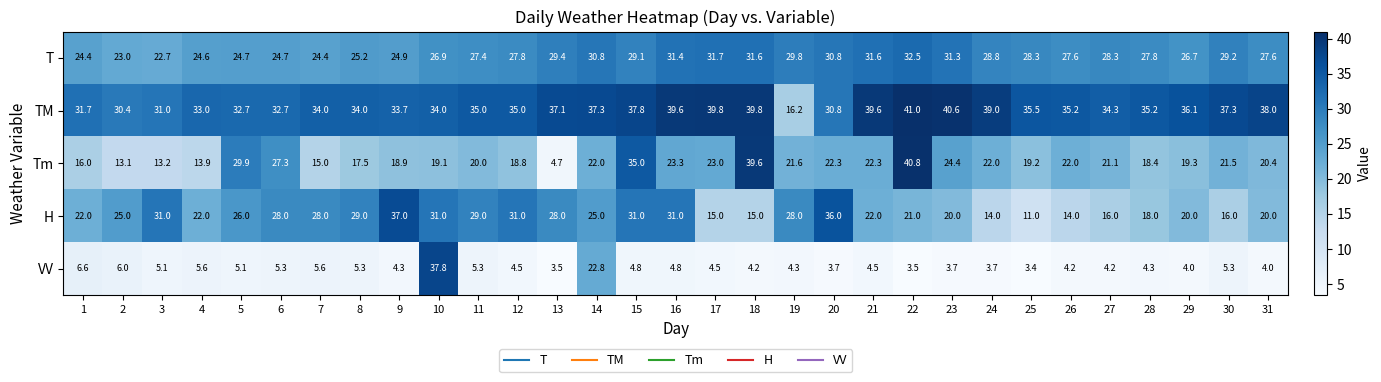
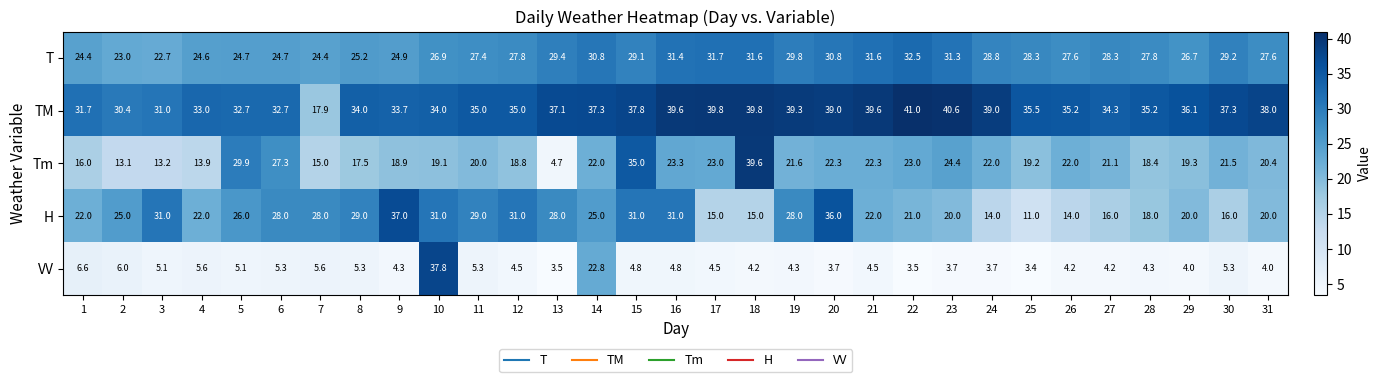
  {
    "T": {
      "1": 24.4,
      "2": 23.0,
      "3": 22.7,
      "4": 24.6,
      "5": 24.7,
      "6": 24.7,
      "7": 24.4,
      "8": 25.2,
      "9": 24.9,
      "10": 26.9,
      "11": 27.4,
      "12": 27.8,
      "13": 29.4,
      "14": 30.8,
      "15": 29.1,
      "16": 31.4,
      "17": 31.7,
      "18": 31.6,
      "19": 29.8,
      "20": 30.8,
      "21": 31.6,
      "22": 32.5,
      "23": 31.3,
      "24": 28.8,
      "25": 28.3,
      "26": 27.6,
      "27": 28.3,
      "28": 27.8,
      "29": 26.7,
      "30": 29.2,
      "31": 27.6
    },
    "TM": {
      "1": 31.7,
      "2": 30.4,
      "3": 31.0,
      "4": 33.0,
      "5": 32.7,
      "6": 32.7,
-     "7": 34.0,
+     "7": 17.9,
      "8": 34.0,
      "9": 33.7,
      "10": 34.0,
      "11": 35.0,
      "12": 35.0,
      "13": 37.1,
      "14": 37.3,
      "15": 37.8,
      "16": 39.6,
      "17": 39.8,
      "18": 39.8,
-     "19": 16.2,
-     "20": 30.8,
+     "19": 39.3,
+     "20": 39.0,
      "21": 39.6,
      "22": 41.0,
      "23": 40.6,
      "24": 39.0,
      "25": 35.5,
      "26": 35.2,
      "27": 34.3,
      "28": 35.2,
      "29": 36.1,
      "30": 37.3,
      "31": 38.0
    },
    "Tm": {
      "1": 16.0,
      "2": 13.1,
      "3": 13.2,
      "4": 13.9,
      "5": 29.9,
      "6": 27.3,
      "7": 15.0,
      "8": 17.5,
      "9": 18.9,
      "10": 19.1,
      "11": 20.0,
      "12": 18.8,
      "13": 4.7,
      "14": 22.0,
      "15": 35.0,
      "16": 23.3,
      "17": 23.0,
      "18": 39.6,
      "19": 21.6,
      "20": 22.3,
      "21": 22.3,
-     "22": 40.8,
+     "22": 23.0,
      "23": 24.4,
      "24": 22.0,
      "25": 19.2,
      "26": 22.0,
      "27": 21.1,
      "28": 18.4,
      "29": 19.3,
      "30": 21.5,
      "31": 20.4
    },
    "H": {
      "1": 22.0,
      "2": 25.0,
      "3": 31.0,
      "4": 22.0,
      "5": 26.0,
      "6": 28.0,
      "7": 28.0,
      "8": 29.0,
      "9": 37.0,
      "10": 31.0,
      "11": 29.0,
      "12": 31.0,
      "13": 28.0,
      "14": 25.0,
      "15": 31.0,
      "16": 31.0,
      "17": 15.0,
      "18": 15.0,
      "19": 28.0,
      "20": 36.0,
      "21": 22.0,
      "22": 21.0,
      "23": 20.0,
      "24": 14.0,
      "25": 11.0,
      "26": 14.0,
      "27": 16.0,
      "28": 18.0,
      "29": 20.0,
      "30": 16.0,
      "31": 20.0
    },
    "VV": {
      "1": 6.6,
      "2": 6.0,
      "3": 5.1,
      "4": 5.6,
      "5": 5.1,
      "6": 5.3,
      "7": 5.6,
      "8": 5.3,
      "9": 4.3,
      "10": 37.8,
      "11": 5.3,
      "12": 4.5,
      "13": 3.5,
      "14": 22.8,
      "15": 4.8,
      "16": 4.8,
      "17": 4.5,
      "18": 4.2,
      "19": 4.3,
      "20": 3.7,
      "21": 4.5,
      "22": 3.5,
      "23": 3.7,
      "24": 3.7,
      "25": 3.4,
      "26": 4.2,
      "27": 4.2,
      "28": 4.3,
      "29": 4.0,
      "30": 5.3,
      "31": 4.0
    }
  }
